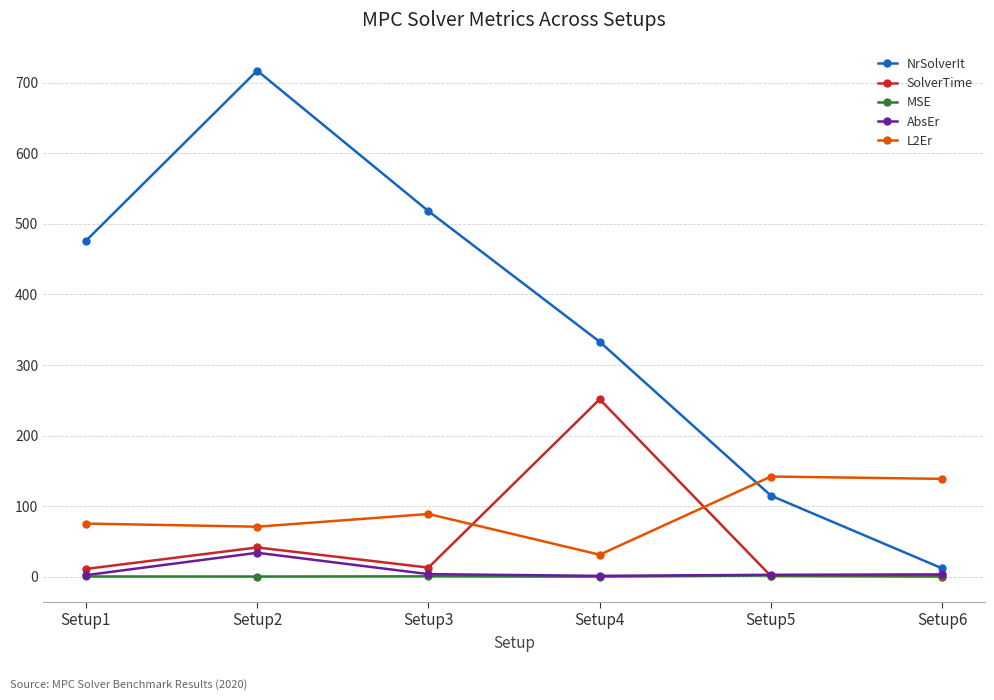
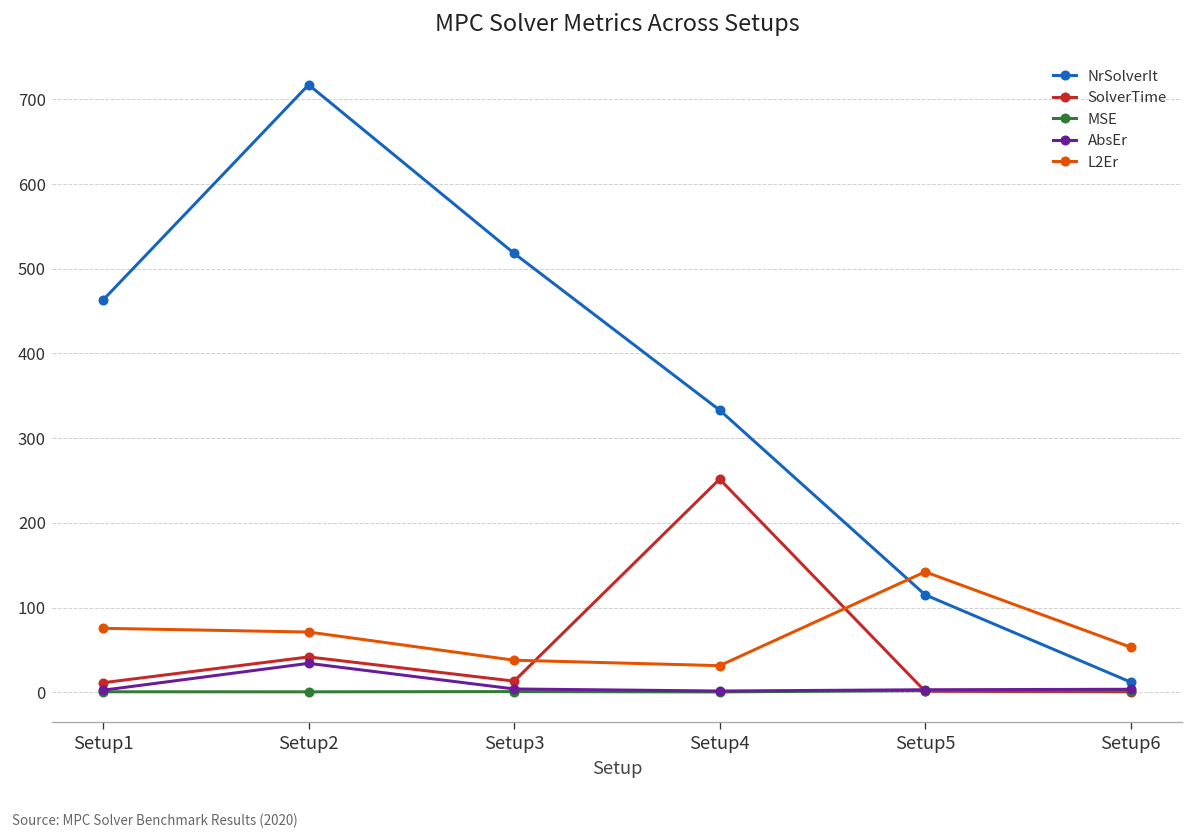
  {
    "NrSolverIt": {
-     "Setup1": 480,
+     "Setup1": 460,
      "Setup2": 720,
      "Setup3": 520,
      "Setup4": 330,
      "Setup5": 120,
      "Setup6": 10
    },
    "SolverTime": {
      "Setup1": 10,
      "Setup2": 40,
      "Setup3": 10,
      "Setup4": 250
    },
    "MSE": {
      "Setup2": 0
    },
    "AbsEr": {
      "Setup2": 30
    },
    "L2Er": {
      "Setup1": 80,
      "Setup2": 70,
-     "Setup3": 90,
+     "Setup3": 40,
      "Setup4": 30,
      "Setup5": 140,
-     "Setup6": 140
+     "Setup6": 50
    }
  }
